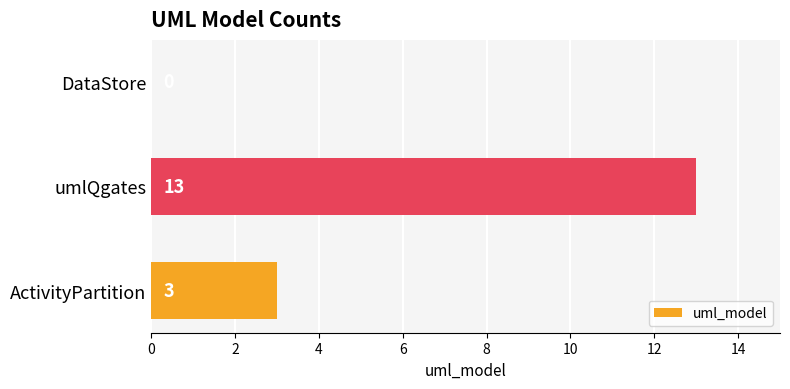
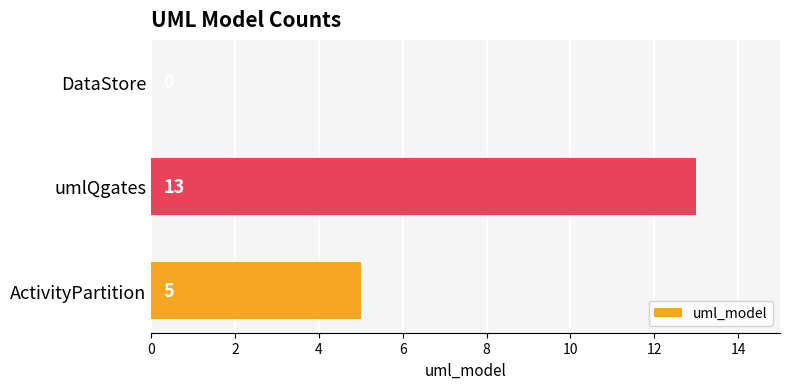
  {
    "umlQgates": 13,
-   "ActivityPartition": 3
+   "ActivityPartition": 5
  }
